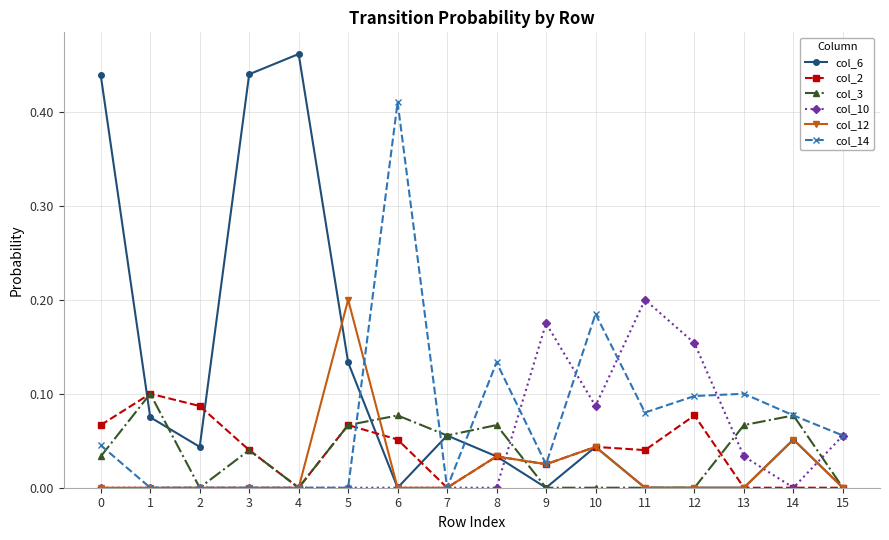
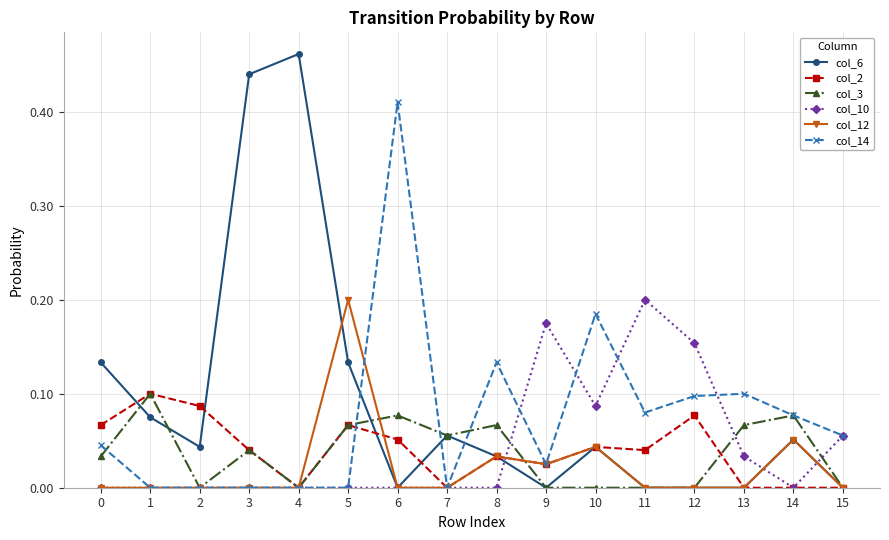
  {
    "col_6": {
-     "0": 0.44,
+     "0": 0.13,
      "1": 0.08,
      "2": 0.04,
      "3": 0.44,
      "4": 0.46,
      "5": 0.13
    },
    "col_2": {
      "0": 0.07,
      "2": 0.09,
      "6": 0.05,
      "11": 0.04,
      "12": 0.08
    },
    "col_3": {
      "0": 0.03,
      "6": 0.08,
      "8": 0.07,
      "10": 0.00,
      "13": 0.07
    },
    "col_10": {
      "8": 0.00,
      "9": 0.18,
      "10": 0.09,
      "11": 0.20,
      "12": 0.15,
      "13": 0.03
    },
    "col_12": {
      "5": 0.20
    },
    "col_14": {
      "0": 0.05,
      "6": 0.41,
      "8": 0.13,
      "10": 0.18,
      "11": 0.08,
      "12": 0.10,
      "13": 0.10
    }
  }
